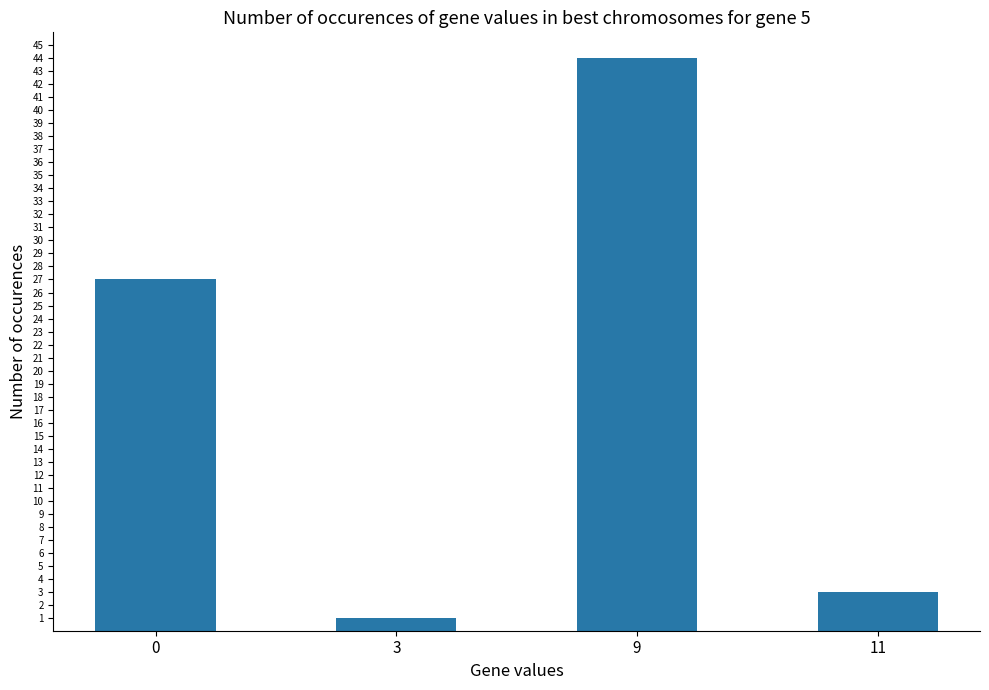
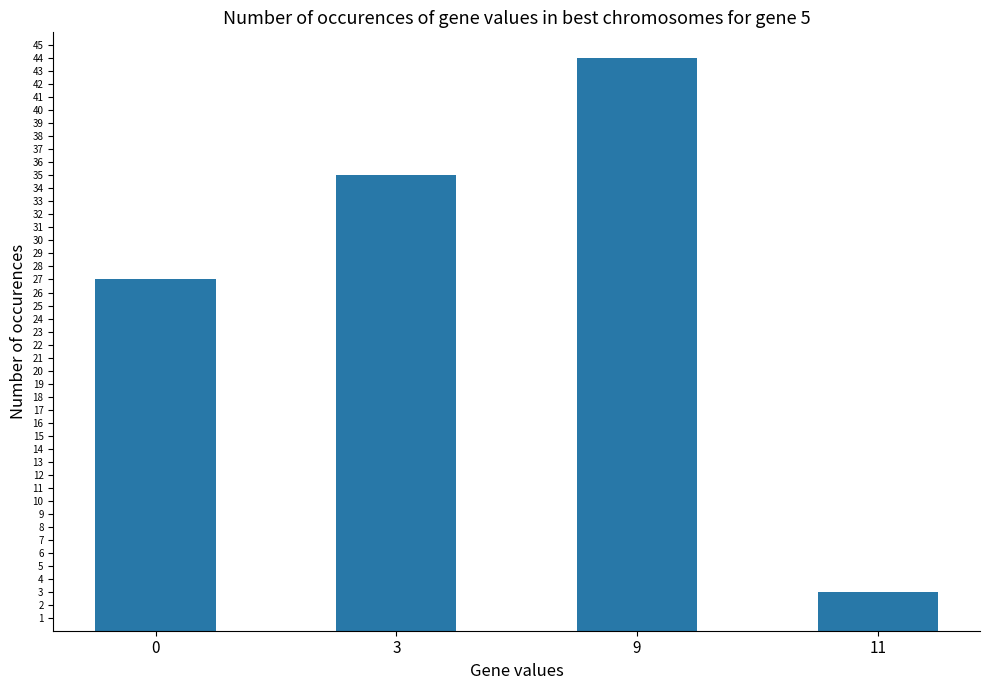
  {
    "0": 27,
-   "3": 1,
+   "3": 35,
    "9": 44,
    "11": 3
  }
